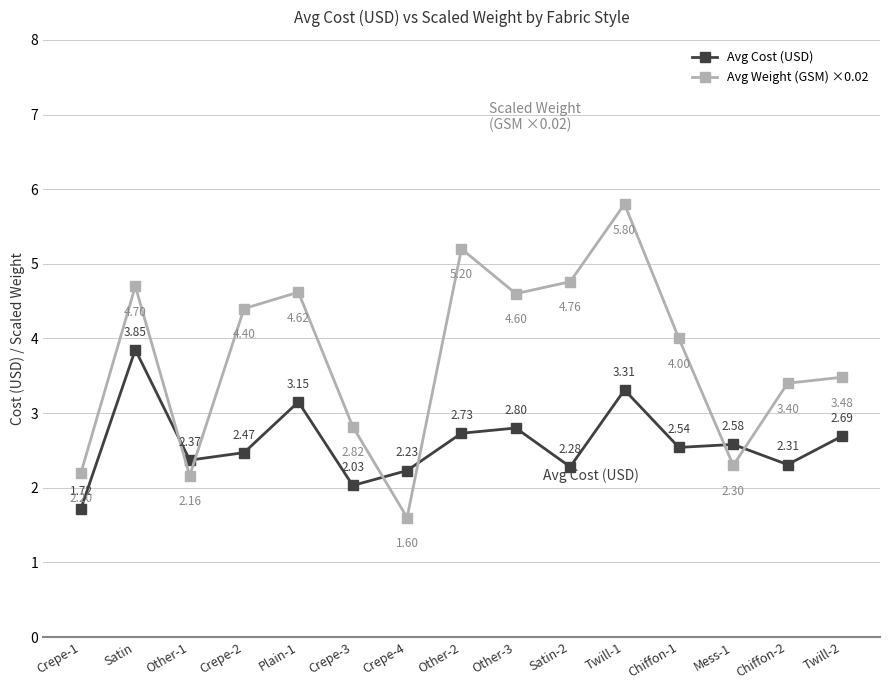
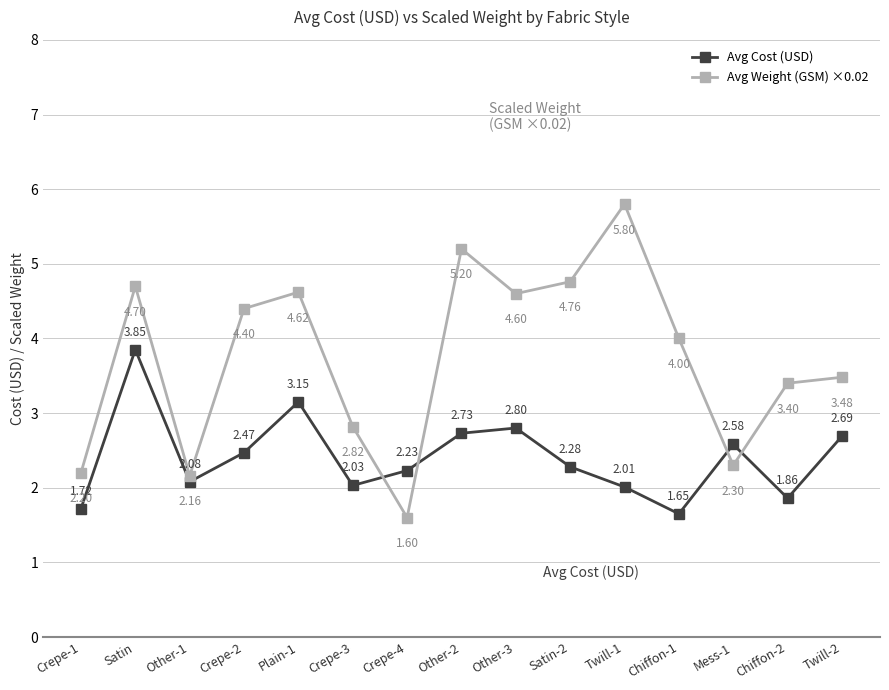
  {
    "Avg Cost (USD)": {
      "Satin": 3.85,
-     "Other-1": 2.37,
+     "Other-1": 2.08,
      "Crepe-2": 2.47,
      "Plain-1": 3.15,
      "Crepe-3": 2.03,
      "Crepe-4": 2.23,
      "Other-2": 2.73,
      "Other-3": 2.80,
      "Satin-2": 2.28,
-     "Twill-1": 3.31,
-     "Chiffon-1": 2.54,
+     "Twill-1": 2.01,
+     "Chiffon-1": 1.65,
      "Mess-1": 2.58,
-     "Chiffon-2": 2.31,
+     "Chiffon-2": 1.86,
      "Twill-2": 2.69
    },
    "Avg Weight (GSM) ×0.02": {
      "Satin": 4.70,
      "Other-1": 2.16,
      "Crepe-2": 4.40,
      "Plain-1": 4.62,
      "Crepe-3": 2.82,
      "Crepe-4": 1.60,
      "Other-2": 5.20,
      "Other-3": 4.60,
      "Satin-2": 4.76,
      "Twill-1": 5.80,
      "Chiffon-1": 4.00,
      "Mess-1": 2.30,
      "Chiffon-2": 3.40,
      "Twill-2": 3.48
    }
  }
